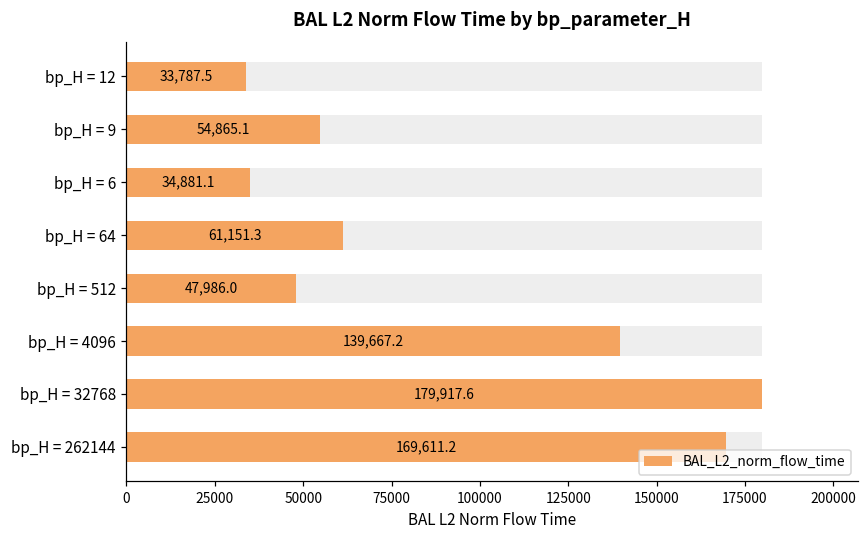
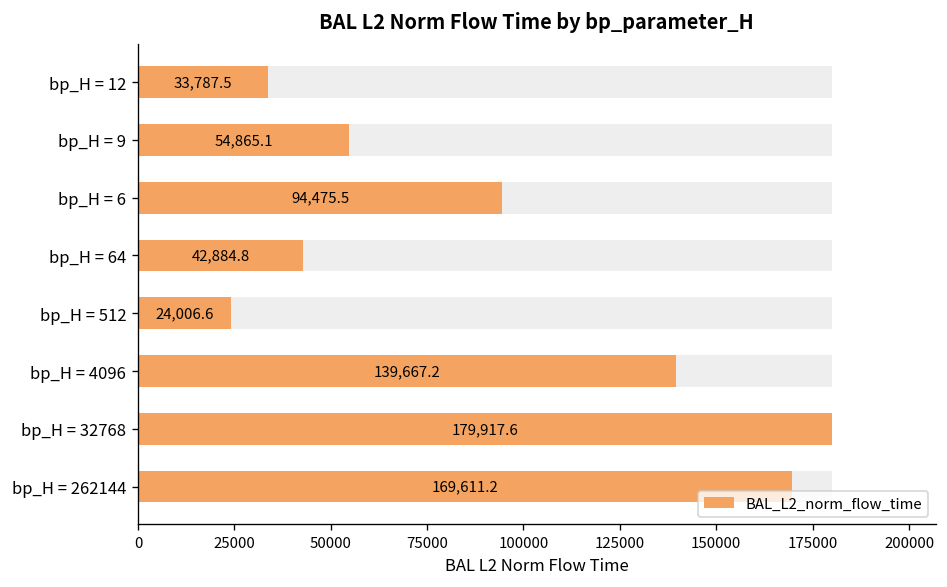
  {
    "BAL_L2_norm_flow_time": {
-     "bp_H = 6": "34,881.1",
-     "bp_H = 64": "61,151.3",
-     "bp_H = 512": "47,986.0",
+     "bp_H = 6": "94,475.5",
+     "bp_H = 64": "42,884.8",
+     "bp_H = 512": "24,006.6",
      "bp_H = 32768": "179,917.6"
    }
  }
